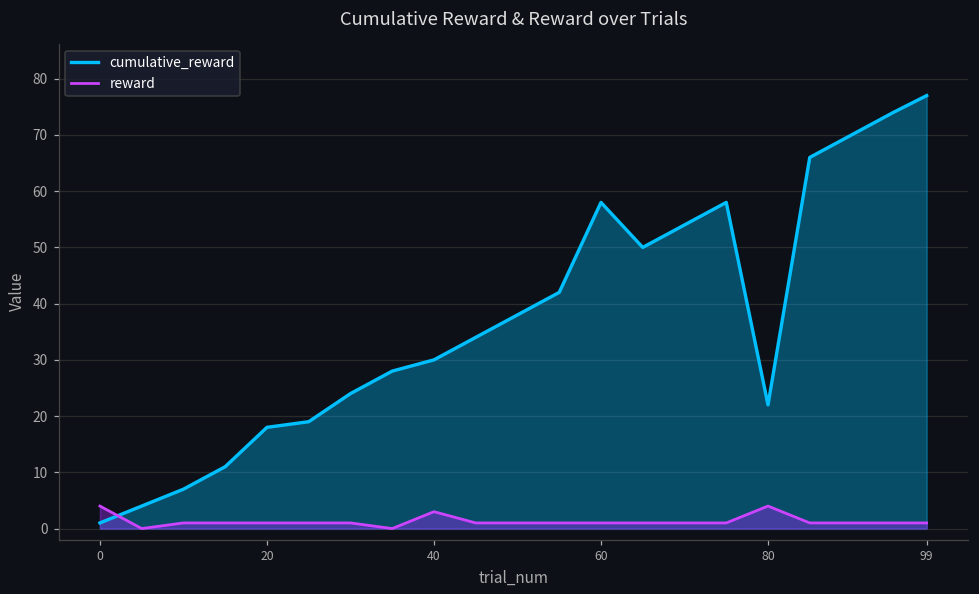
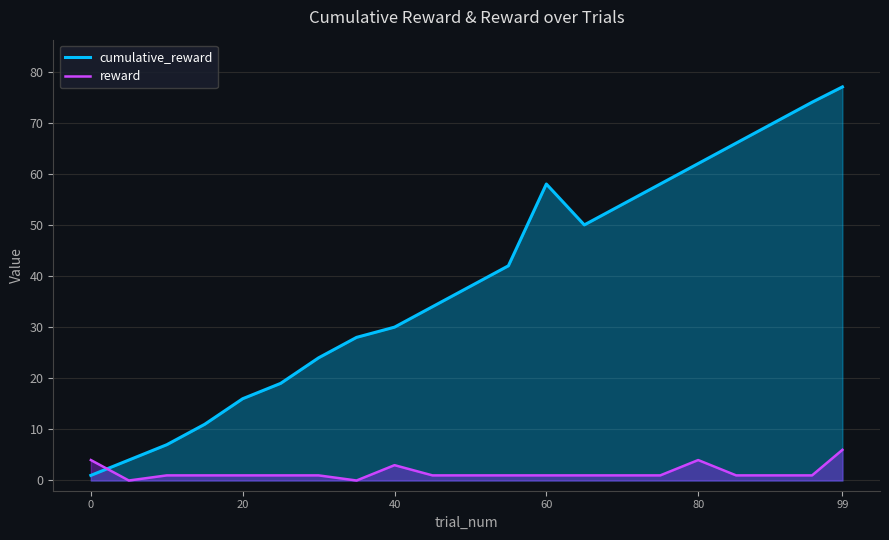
  {
    "cumulative_reward": {
      "0": 1,
-     "20": 18,
+     "20": 16,
      "40": 30,
      "60": 58,
-     "80": 22,
+     "80": 62,
      "99": 77
    },
    "reward": {
      "0": 4,
      "20": 1,
      "40": 3,
      "60": 1,
      "80": 4,
-     "99": 1
+     "99": 6
    }
  }
